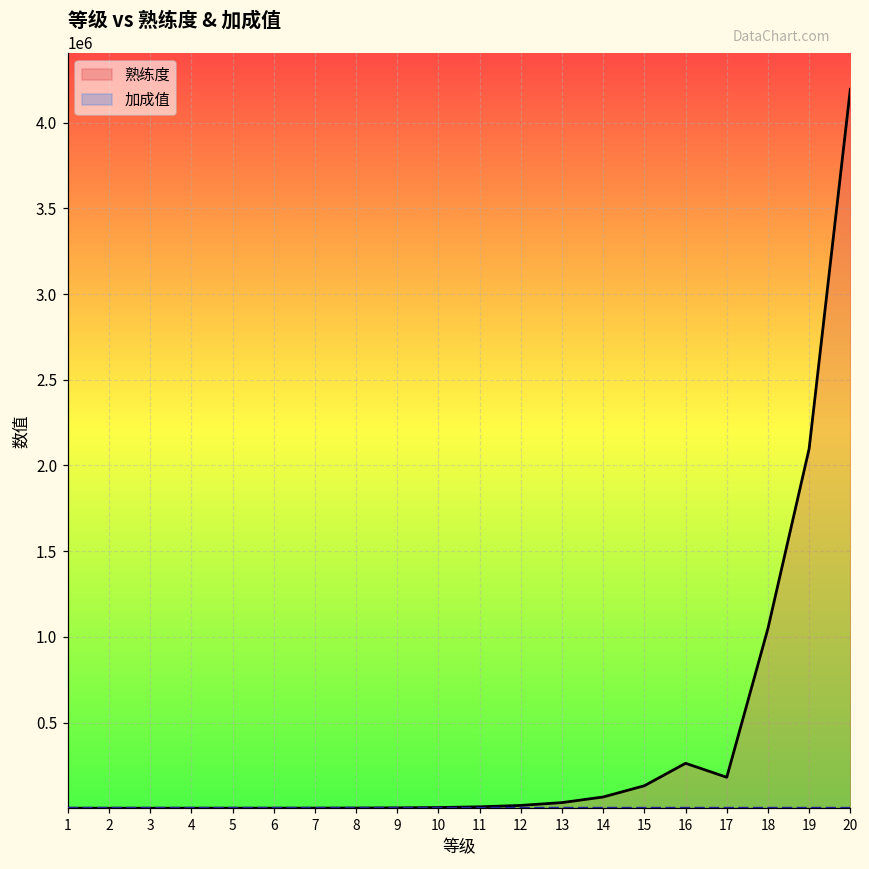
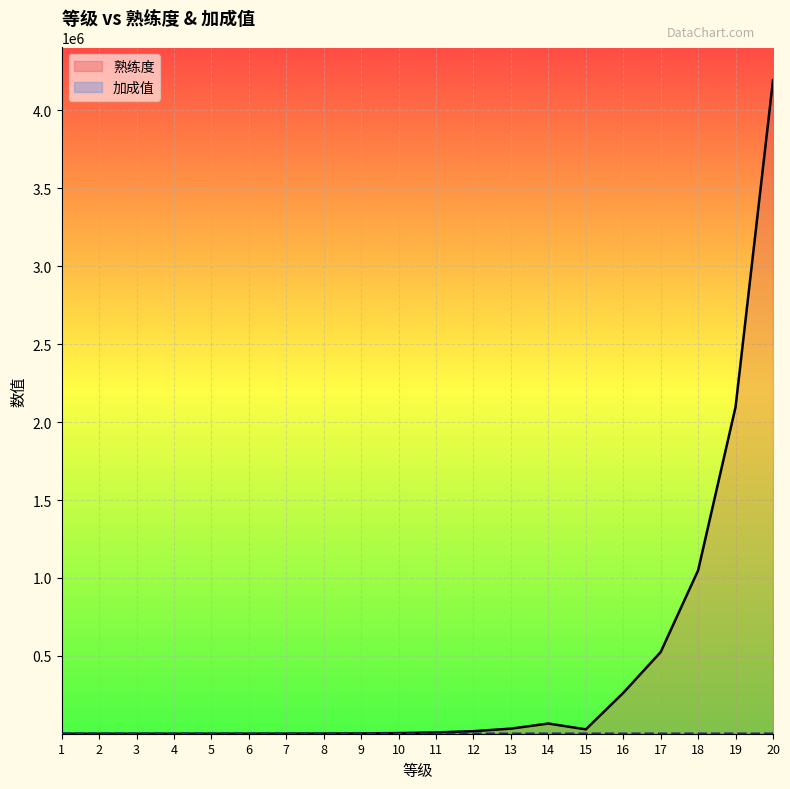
  {
    "熟练度": {
      "13": 30000,
      "14": 70000,
-     "15": 130000,
+     "15": 30000,
      "16": 260000,
-     "17": 180000,
+     "17": 520000,
      "18": 1050000,
      "19": 2100000,
      "20": 4190000
    },
    "加成值": {
      "13": 0,
      "14": 0,
      "15": 0,
      "16": 0,
      "17": 0,
      "18": 0,
      "19": 0,
      "20": 0
    }
  }
